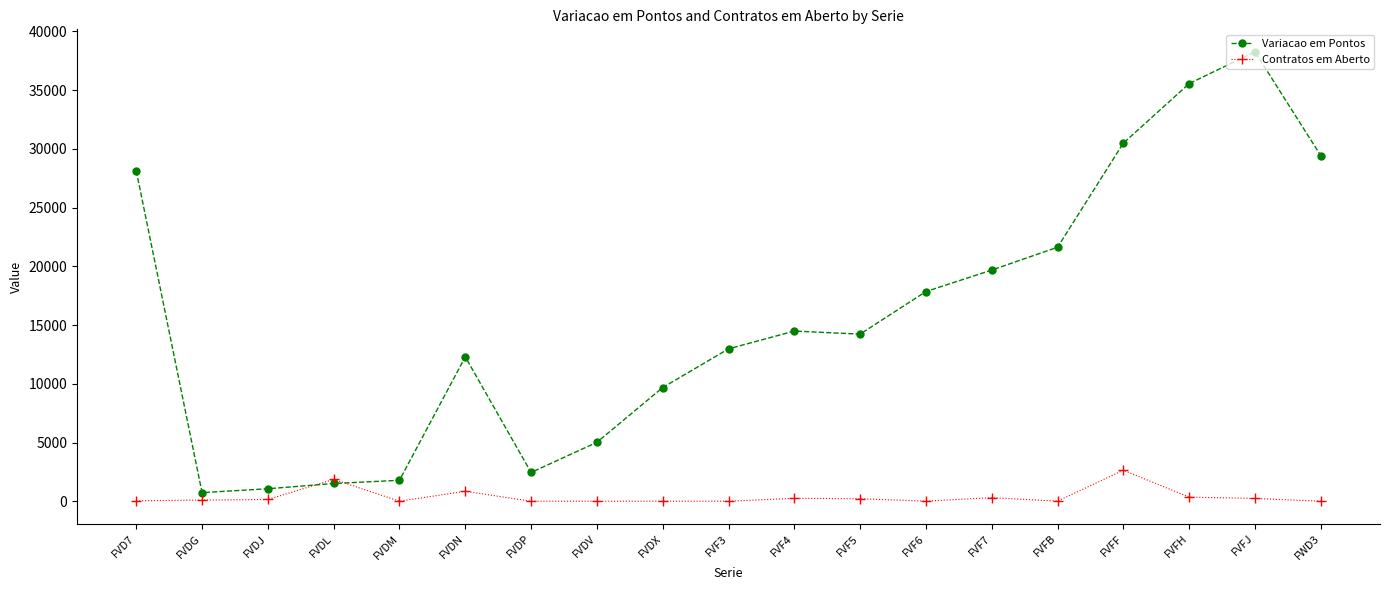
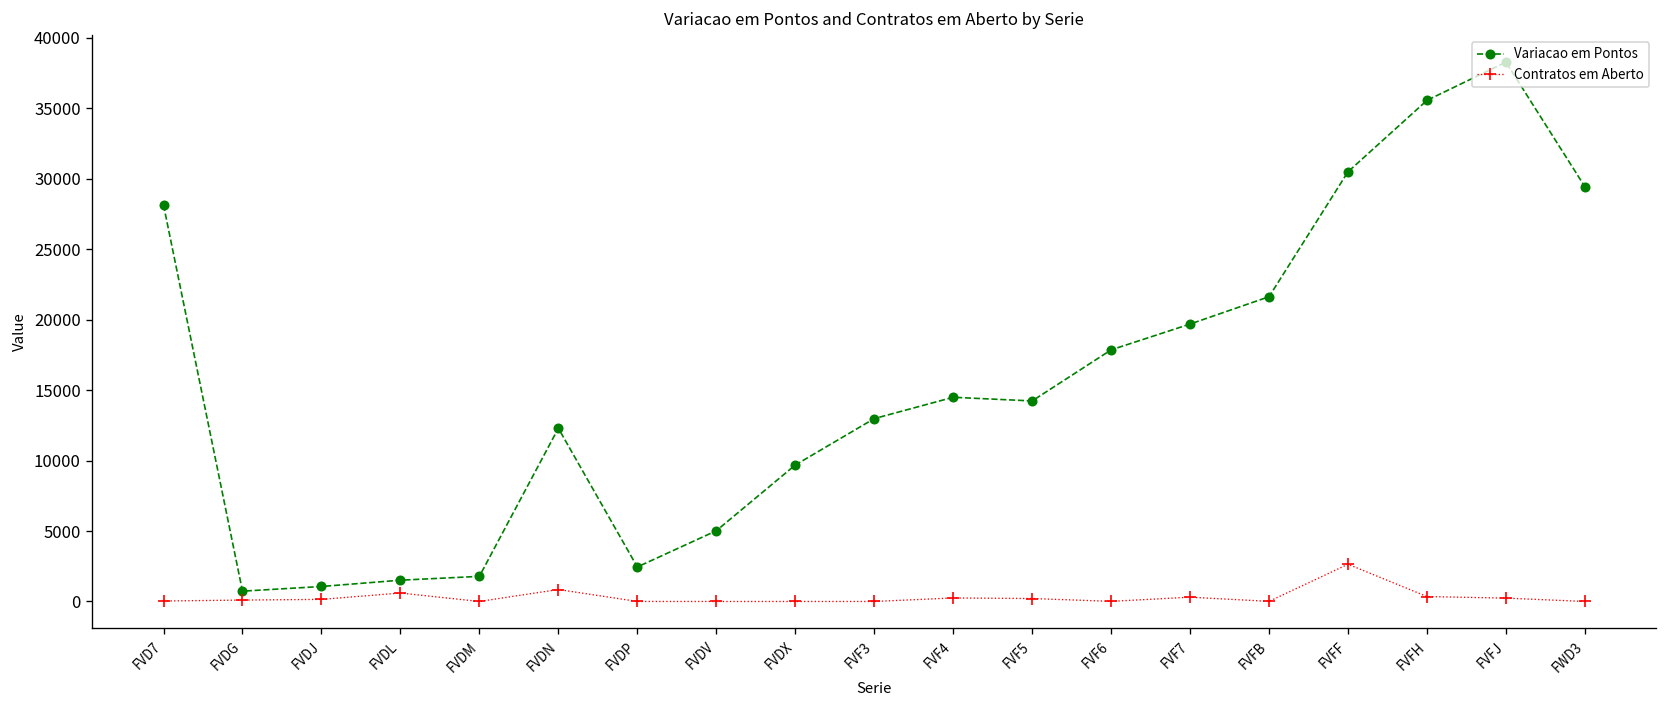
  {
    "Variacao em Pontos": {
      "FVD7": 28100,
      "FVDG": 700,
      "FVDJ": 1100,
      "FVDL": 1500,
      "FVDM": 1800,
      "FVDN": 12300,
      "FVDP": 2400,
      "FVDV": 5000,
      "FVDX": 9700,
      "FVF3": 13000,
      "FVF4": 14500,
      "FVF5": 14200,
      "FVF6": 17900,
      "FVF7": 19700,
      "FVFB": 21600,
      "FVFF": 30500,
      "FVFH": 35600,
      "FWD3": 29400
    },
    "Contratos em Aberto": {
      "FVD7": 0,
      "FVDG": 100,
      "FVDJ": 200,
-     "FVDL": 1900,
+     "FVDL": 600,
      "FVDM": 0,
      "FVDN": 900,
      "FVDP": 0,
      "FVDV": 0,
      "FVDX": 0,
      "FVF3": 0,
      "FVF4": 300,
      "FVF5": 200,
      "FVF6": 0,
      "FVF7": 300,
      "FVFB": 0,
      "FVFF": 2600,
      "FVFH": 400,
      "FVFJ": 200,
      "FWD3": 0
    }
  }
